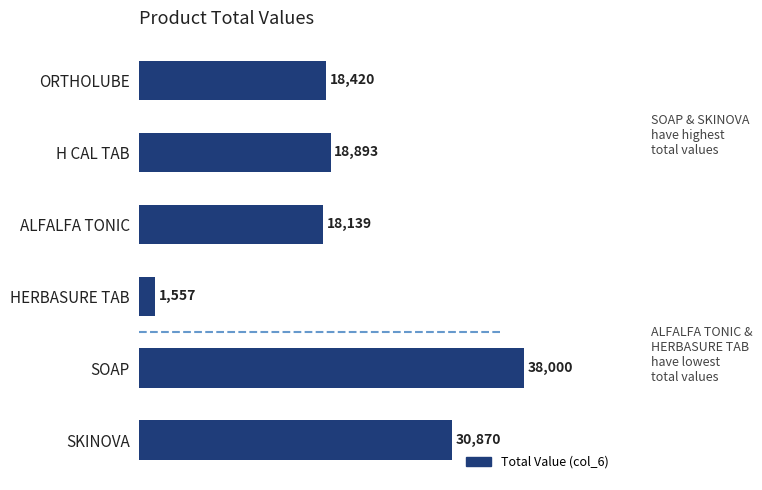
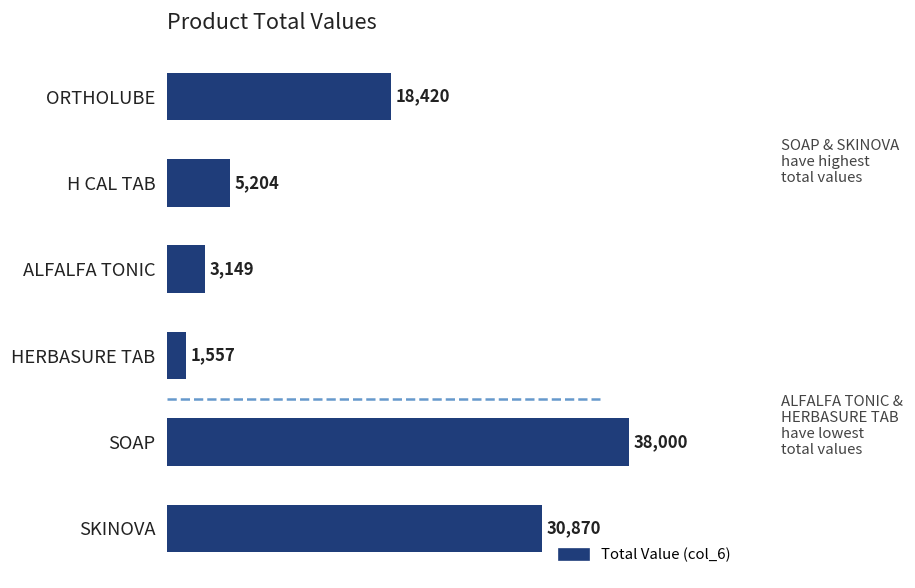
  {
    "ORTHOLUBE": "18,420",
-   "H CAL TAB": "18,893",
-   "ALFALFA TONIC": "18,139",
+   "H CAL TAB": "5,204",
+   "ALFALFA TONIC": "3,149",
    "HERBASURE TAB": "1,557",
    "SOAP": "38,000",
    "SKINOVA": "30,870"
  }
